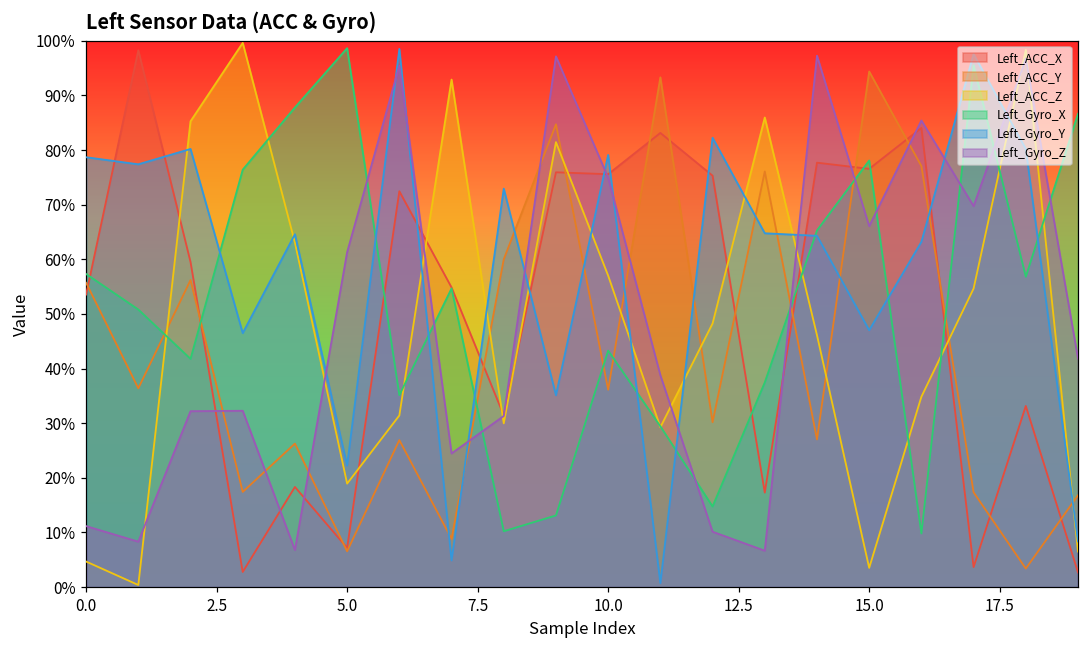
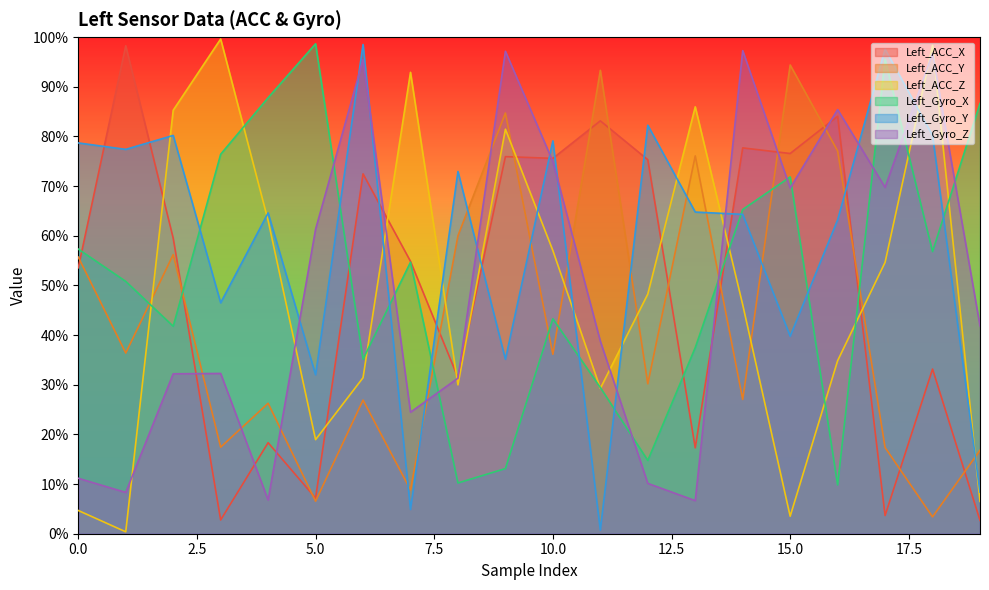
  {
    "Left_Gyro_X": {
      "0.0": "57%",
      "5.0": "99%",
      "10.0": "43%",
-     "15.0": "78%"
+     "15.0": "72%"
    },
    "Left_Gyro_Y": {
      "0.0": "79%",
-     "5.0": "22%",
+     "5.0": "32%",
      "10.0": "79%",
-     "15.0": "47%"
+     "15.0": "40%"
    },
    "Left_Gyro_Z": {
      "0.0": "11%",
      "5.0": "61%",
      "10.0": "75%",
-     "15.0": "66%"
+     "15.0": "70%"
    }
  }
